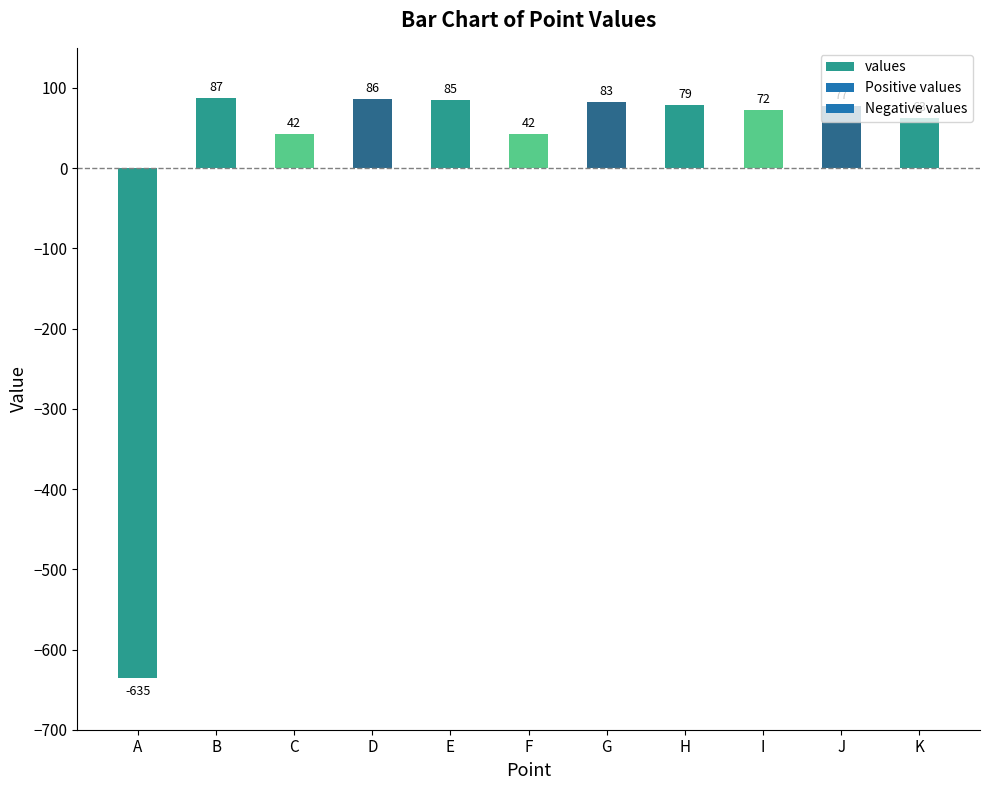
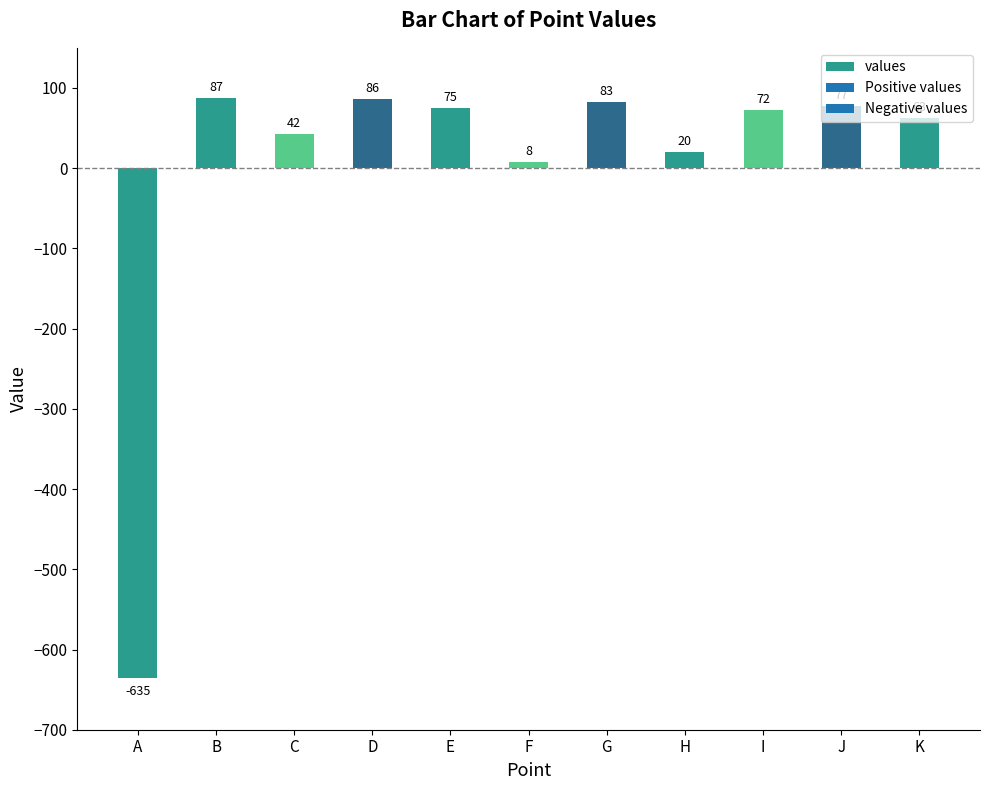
  {
    "A": -635,
    "B": 87,
    "C": 42,
    "D": 86,
-   "E": 85,
-   "F": 42,
+   "E": 75,
+   "F": 8,
    "G": 83,
-   "H": 79,
+   "H": 20,
    "I": 72
  }
